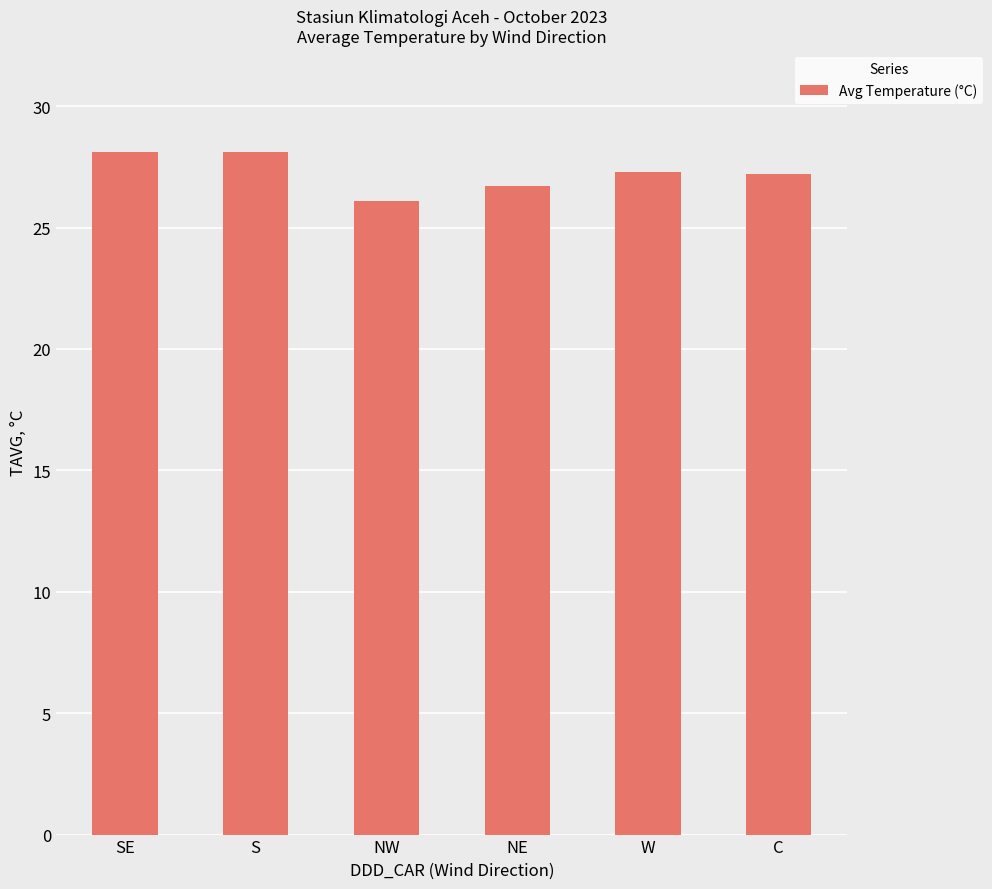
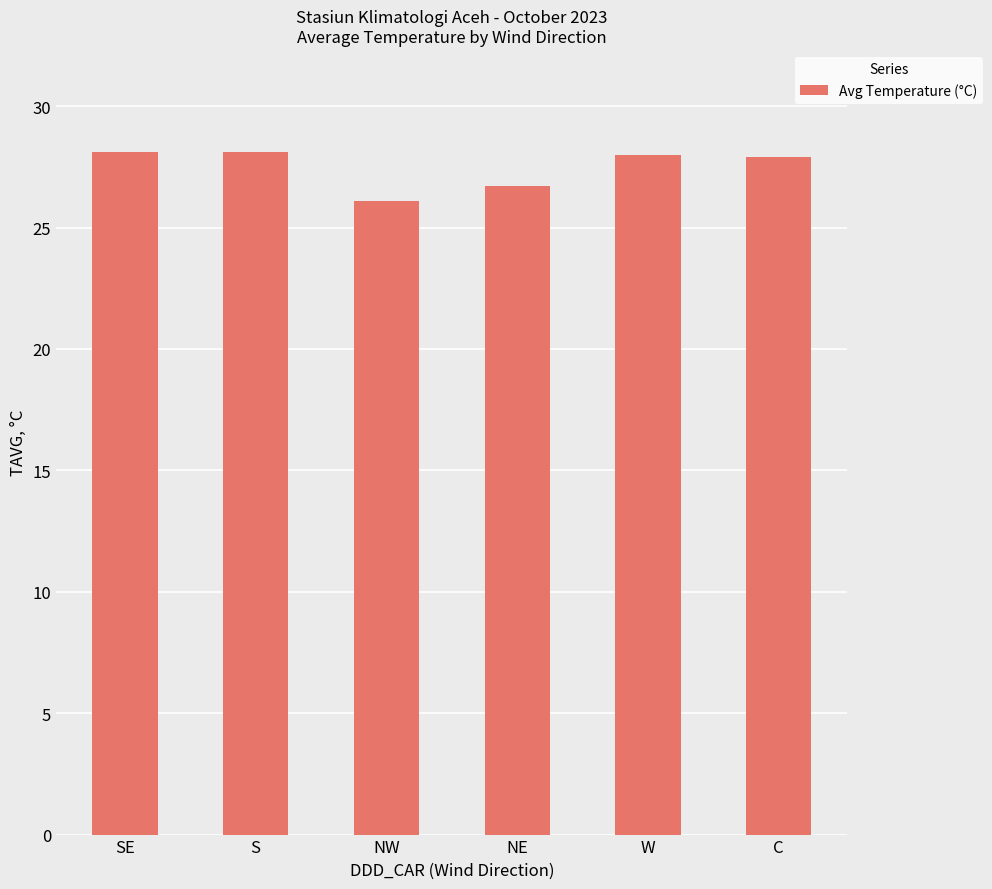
  {
    "SE": 28.1,
    "S": 28.1,
    "NW": 26.1,
    "NE": 26.7,
-   "W": 27.3,
-   "C": 27.2
+   "W": 28.0,
+   "C": 27.9
  }
